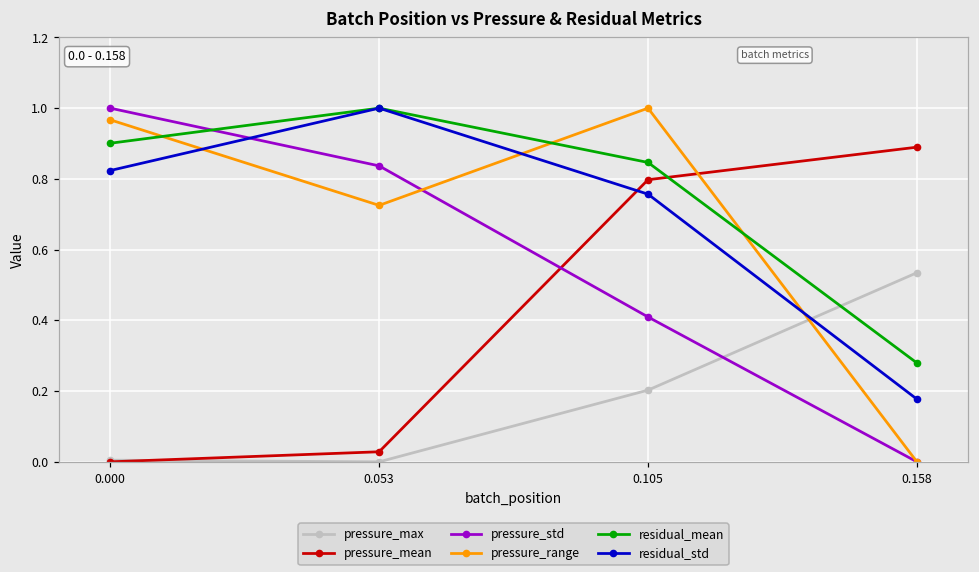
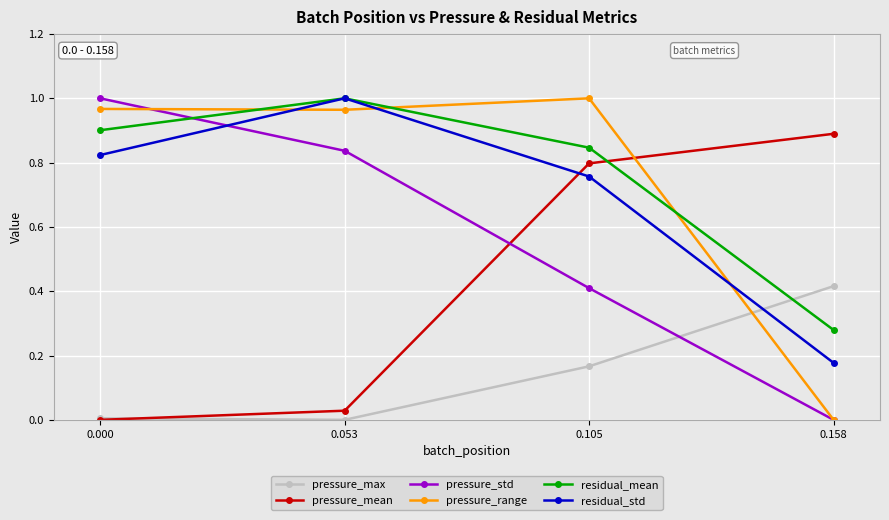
  {
    "pressure_max": {
      "0.053": 0.00,
-     "0.105": 0.20,
-     "0.158": 0.53
+     "0.105": 0.17,
+     "0.158": 0.42
    },
    "pressure_mean": {
      "0.053": 0.03,
      "0.105": 0.80,
      "0.158": 0.89
    },
    "pressure_std": {
      "0.000": 1.00,
      "0.053": 0.84,
      "0.105": 0.41
    },
    "pressure_range": {
      "0.000": 0.97,
-     "0.053": 0.73,
+     "0.053": 0.96,
      "0.105": 1.00
    },
    "residual_mean": {
      "0.000": 0.90,
      "0.105": 0.85,
      "0.158": 0.28
    },
    "residual_std": {
      "0.000": 0.82,
      "0.105": 0.76,
      "0.158": 0.18
    }
  }
